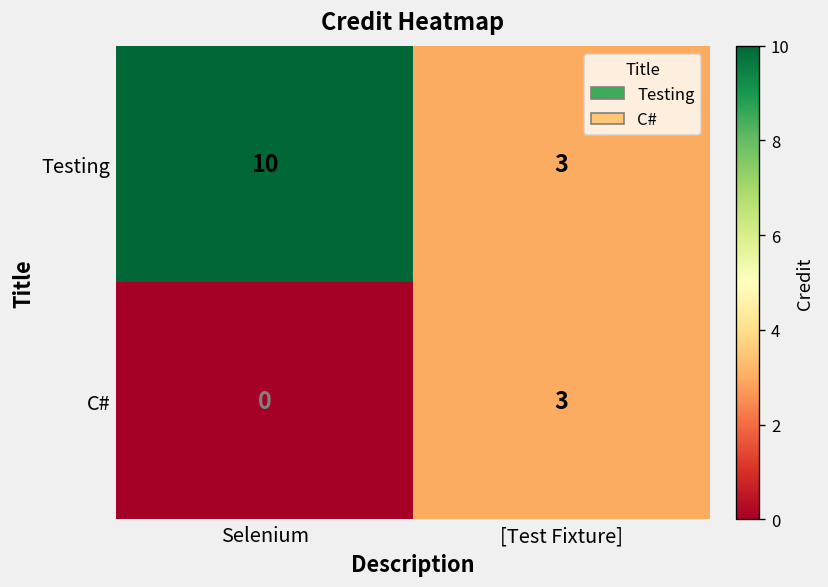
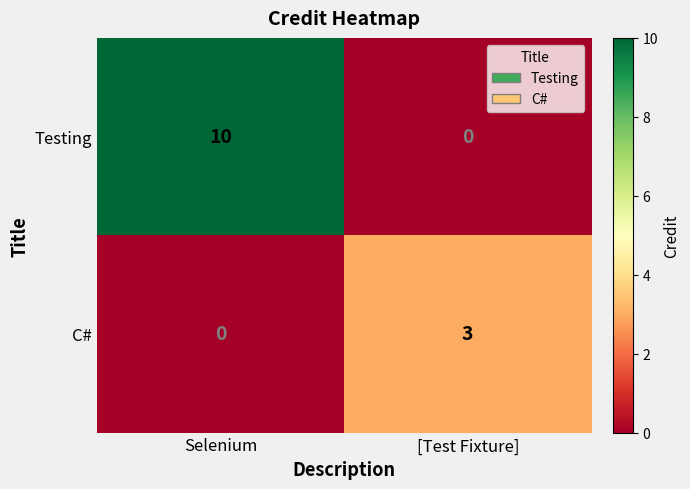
  {
    "Testing": {
      "Selenium": 10,
-     "[Test Fixture]": 3
+     "[Test Fixture]": 0
    },
    "C#": {
      "Selenium": 0,
      "[Test Fixture]": 3
    }
  }
